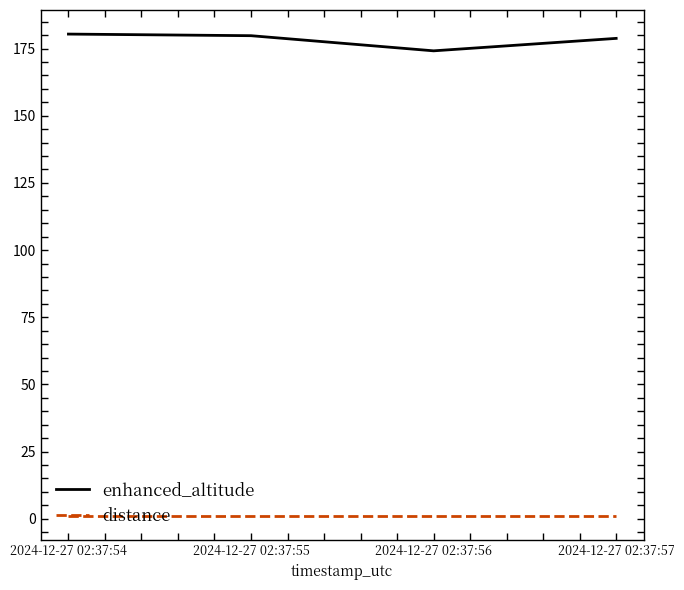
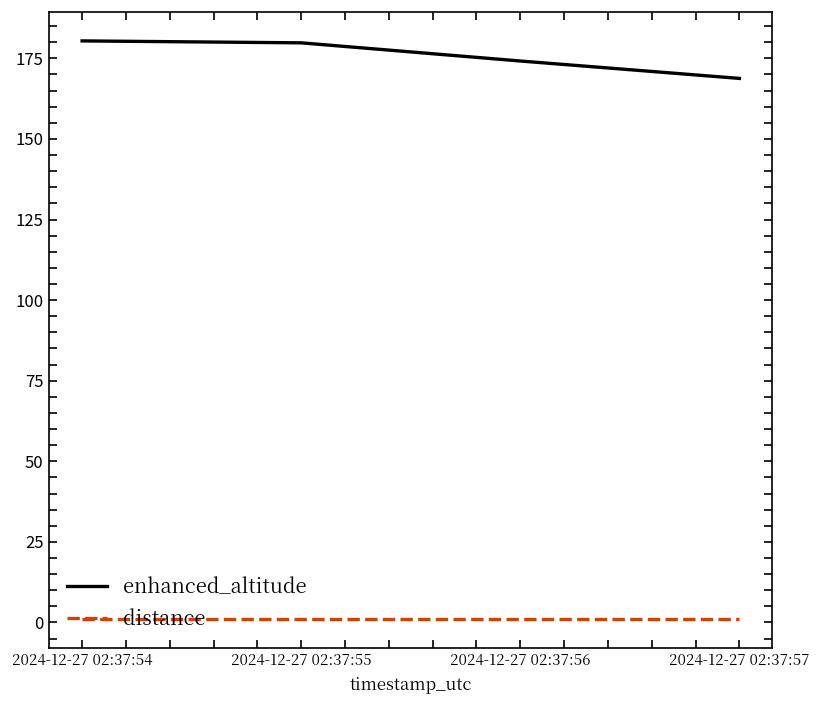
  {
    "enhanced_altitude": {
      "2024-12-27 02:37:54": 180,
      "2024-12-27 02:37:55": 180,
      "2024-12-27 02:37:56": 174,
-     "2024-12-27 02:37:57": 179
+     "2024-12-27 02:37:57": 169
    },
    "distance": {
      "2024-12-27 02:37:54": 1,
      "2024-12-27 02:37:55": 1,
      "2024-12-27 02:37:56": 1,
      "2024-12-27 02:37:57": 1
    }
  }
